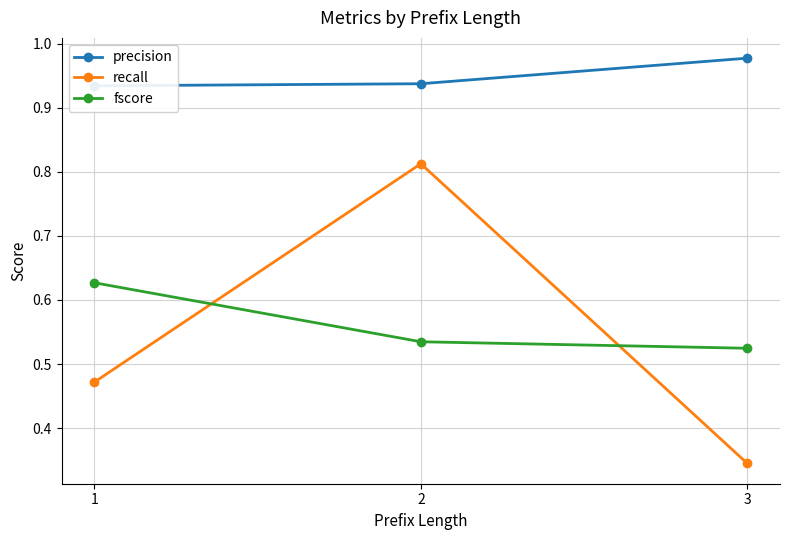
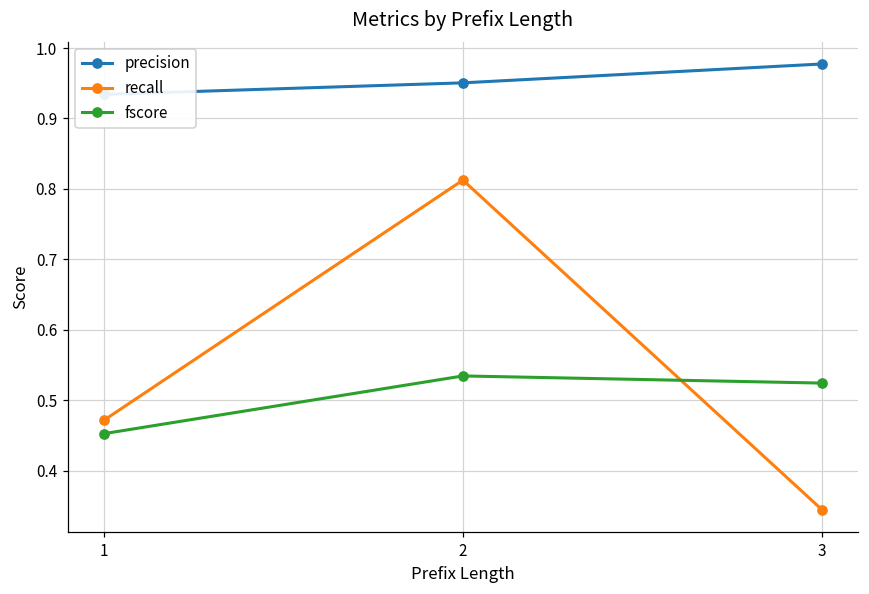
  {
    "precision": {
-     "2": 0.94,
+     "2": 0.95,
      "3": 0.98
    },
    "recall": {
      "1": 0.47,
      "2": 0.81,
      "3": 0.34
    },
    "fscore": {
-     "1": 0.63,
+     "1": 0.45,
      "2": 0.53,
      "3": 0.52
    }
  }
